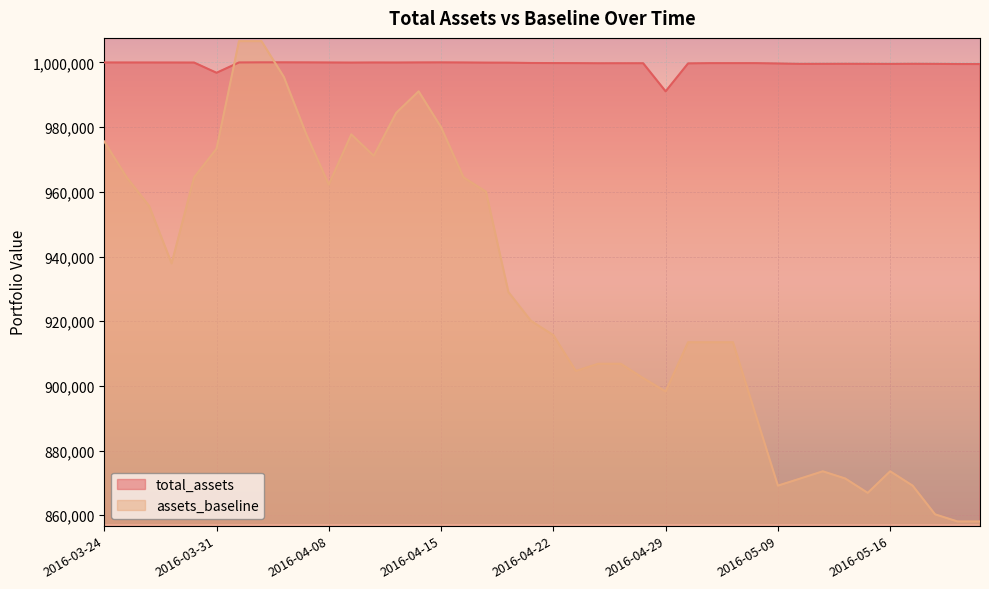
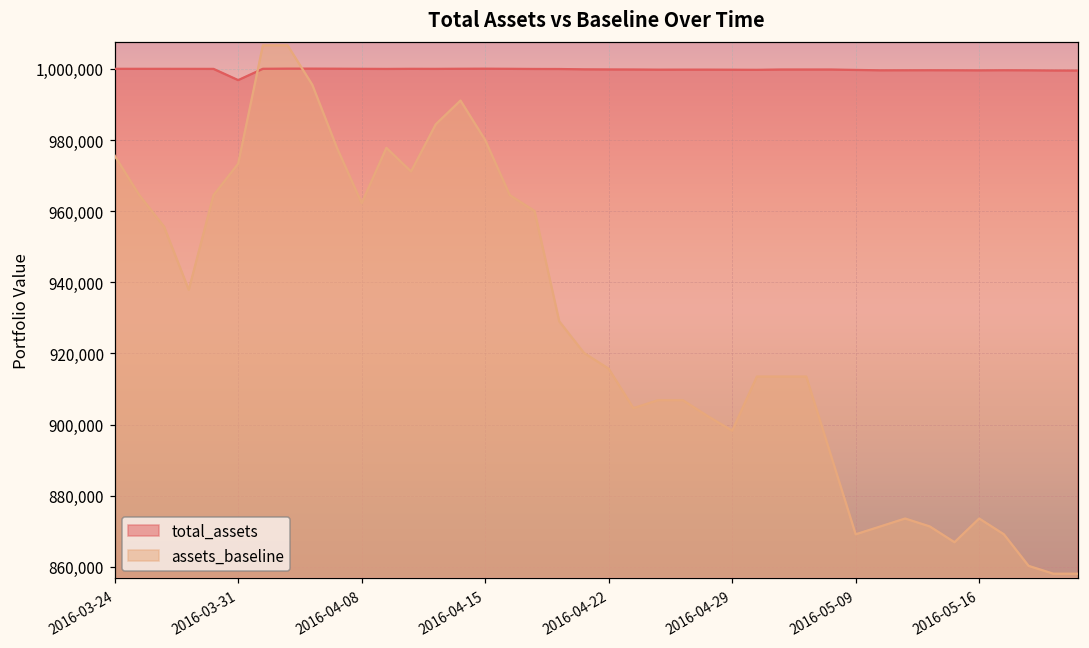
  {
    "total_assets": {
      "2016-03-24": "1,000,000",
      "2016-03-31": "997,000",
      "2016-04-08": "1,000,000",
      "2016-04-15": "1,000,000",
      "2016-04-22": "1,000,000",
-     "2016-04-29": "991,000",
+     "2016-04-29": "1,000,000",
      "2016-05-09": "1,000,000",
      "2016-05-16": "1,000,000"
    },
    "assets_baseline": {
      "2016-03-24": "976,000",
      "2016-03-31": "973,000",
      "2016-04-08": "962,000",
      "2016-04-15": "980,000",
      "2016-04-22": "916,000",
      "2016-04-29": "898,000",
      "2016-05-09": "869,000",
      "2016-05-16": "874,000"
    }
  }
